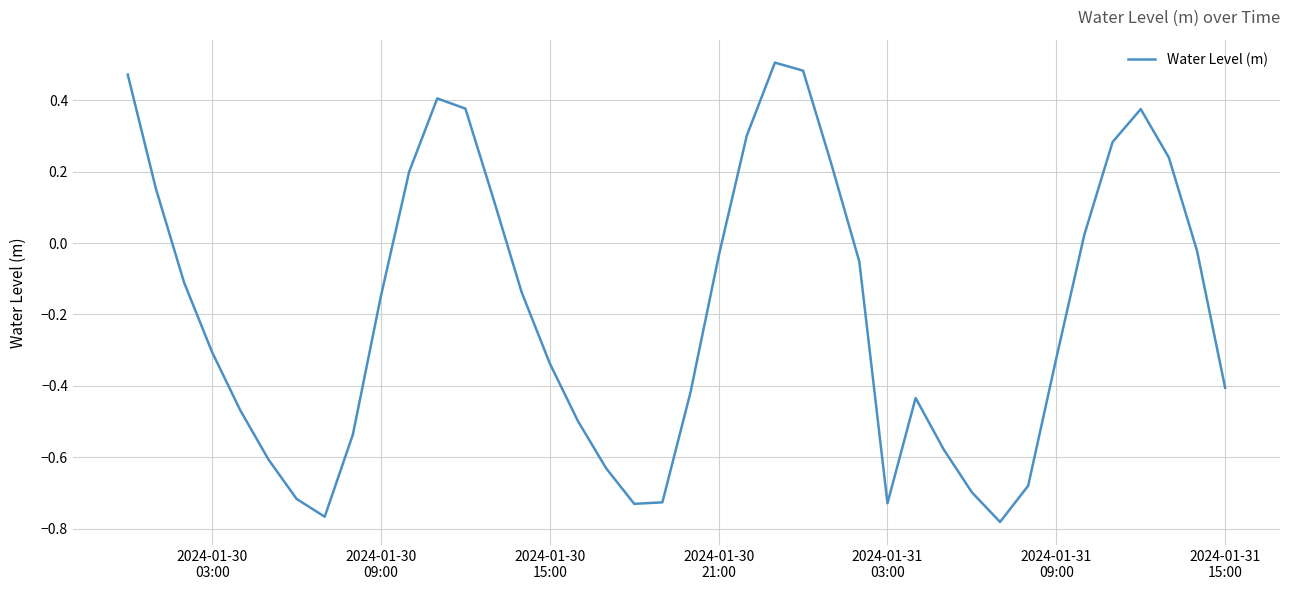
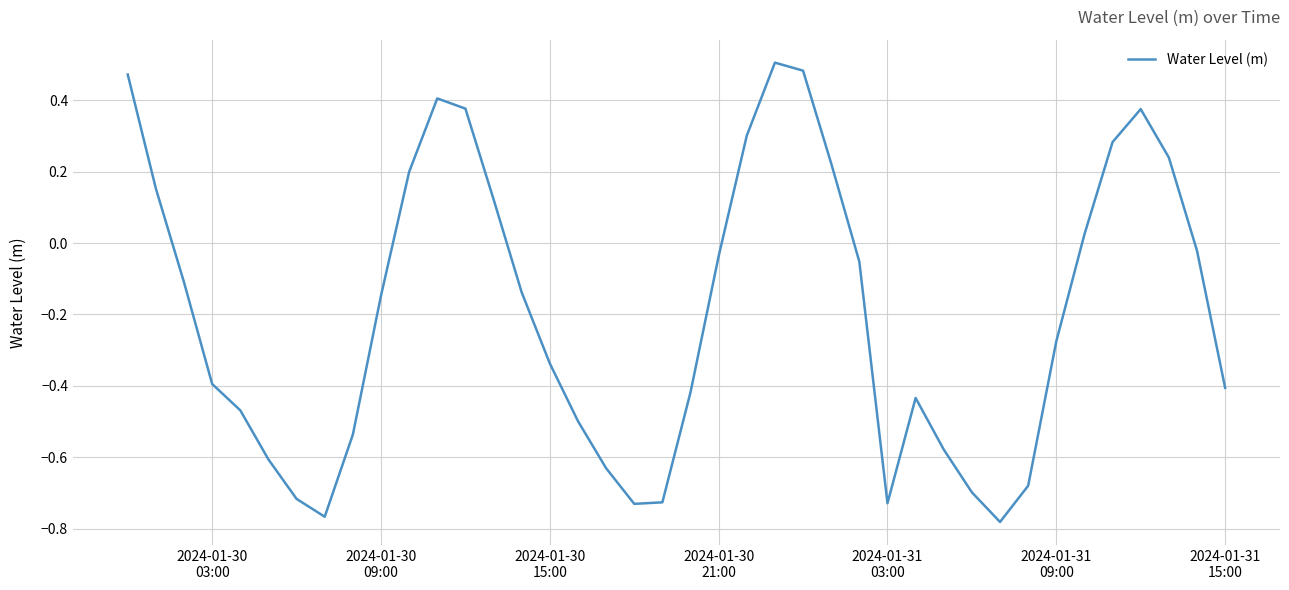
  {
-   "2024-01-30 03:00": -0.31,
+   "2024-01-30 03:00": -0.39,
    "2024-01-30 09:00": -0.15,
    "2024-01-30 15:00": -0.34,
    "2024-01-30 21:00": -0.04,
    "2024-01-31 03:00": -0.73,
-   "2024-01-31 09:00": -0.32,
+   "2024-01-31 09:00": -0.28,
    "2024-01-31 15:00": -0.41
  }
